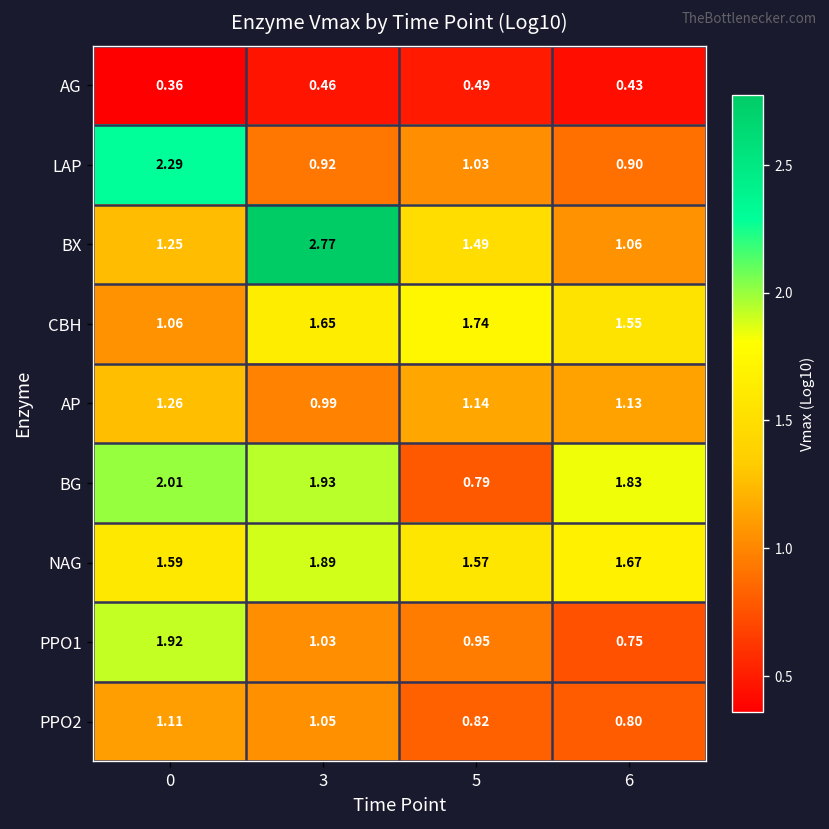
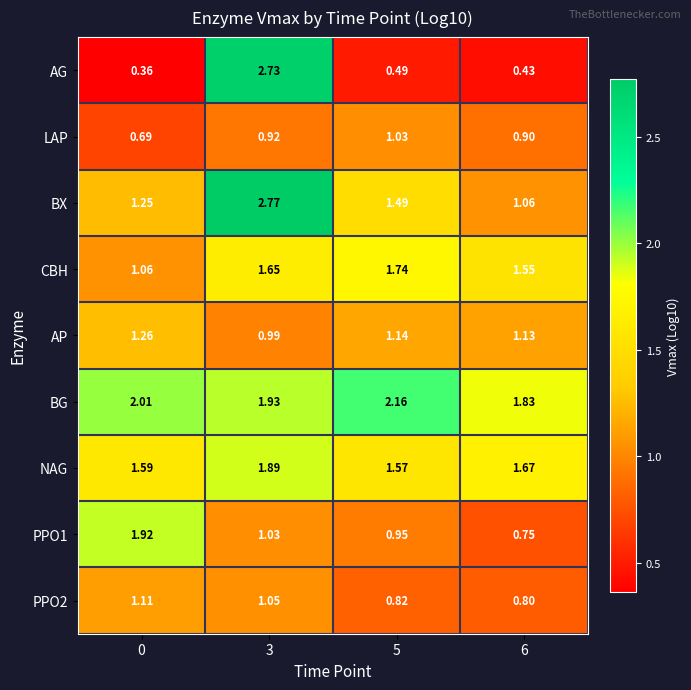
  {
    "AG": {
      "0": 0.36,
-     "3": 0.46,
+     "3": 2.73,
      "5": 0.49,
      "6": 0.43
    },
    "LAP": {
-     "0": 2.29,
+     "0": 0.69,
      "3": 0.92,
      "5": 1.03,
      "6": 0.90
    },
    "BX": {
      "0": 1.25,
      "3": 2.77,
      "5": 1.49,
      "6": 1.06
    },
    "CBH": {
      "0": 1.06,
      "3": 1.65,
      "5": 1.74,
      "6": 1.55
    },
    "AP": {
      "0": 1.26,
      "3": 0.99,
      "5": 1.14,
      "6": 1.13
    },
    "BG": {
      "0": 2.01,
      "3": 1.93,
-     "5": 0.79,
+     "5": 2.16,
      "6": 1.83
    },
    "NAG": {
      "0": 1.59,
      "3": 1.89,
      "5": 1.57,
      "6": 1.67
    },
    "PPO1": {
      "0": 1.92,
      "3": 1.03,
      "5": 0.95,
      "6": 0.75
    },
    "PPO2": {
      "0": 1.11,
      "3": 1.05,
      "5": 0.82,
      "6": 0.80
    }
  }
